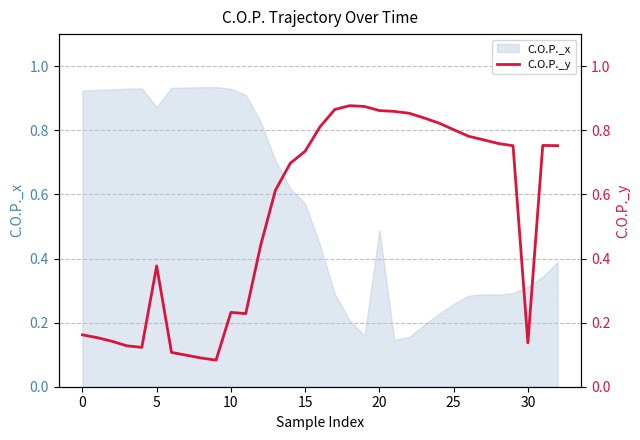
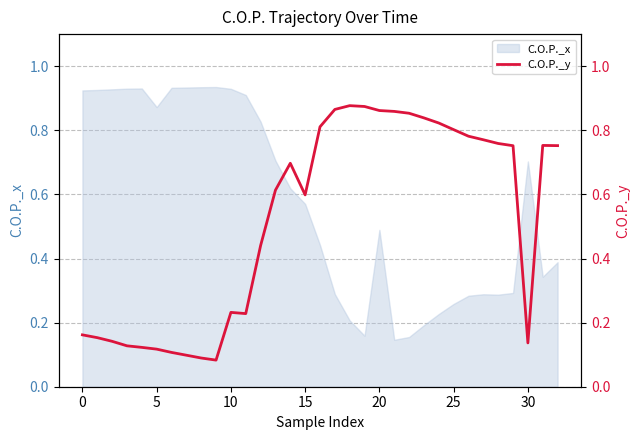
  {
    "C.O.P._x": {
      "0": 0.92,
      "5": 0.87,
      "10": 0.93,
      "15": 0.57,
      "20": 0.49,
      "25": 0.26,
-     "30": 0.31
+     "30": 0.70
    },
    "C.O.P._y": {
      "0": 0.16,
-     "5": 0.38,
+     "5": 0.12,
      "10": 0.23,
-     "15": 0.73,
+     "15": 0.60,
      "20": 0.86,
      "25": 0.80,
      "30": 0.14
    }
  }
